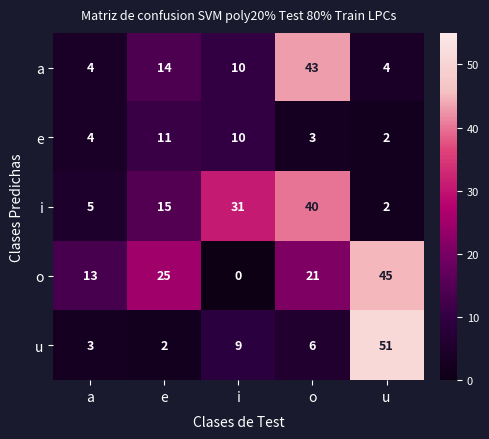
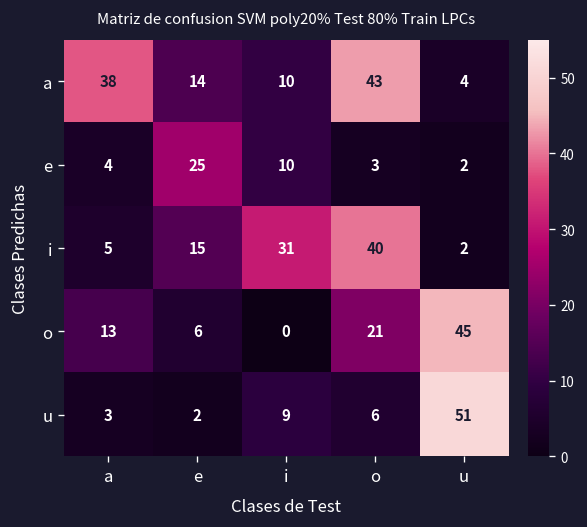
  {
    "a": {
-     "a": 4,
+     "a": 38,
      "e": 14,
      "i": 10,
      "o": 43,
      "u": 4
    },
    "e": {
      "a": 4,
-     "e": 11,
+     "e": 25,
      "i": 10,
      "o": 3,
      "u": 2
    },
    "i": {
      "a": 5,
      "e": 15,
      "i": 31,
      "o": 40,
      "u": 2
    },
    "o": {
      "a": 13,
-     "e": 25,
+     "e": 6,
      "i": 0,
      "o": 21,
      "u": 45
    },
    "u": {
      "a": 3,
      "e": 2,
      "i": 9,
      "o": 6,
      "u": 51
    }
  }
